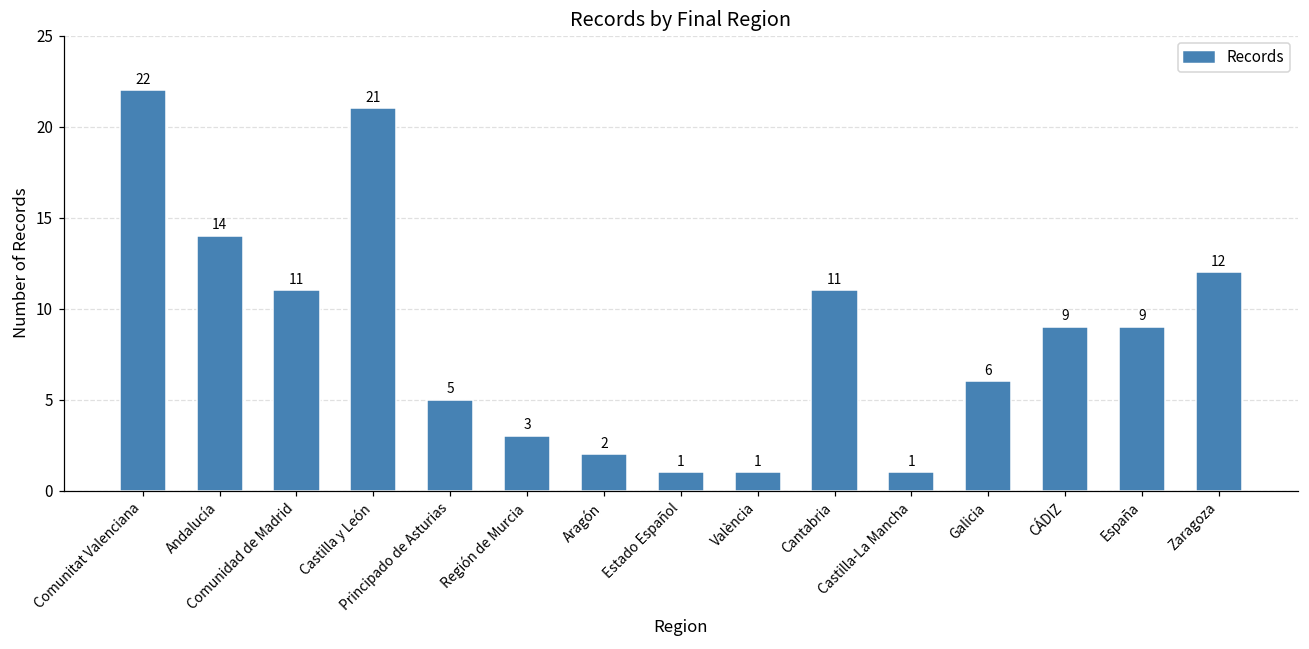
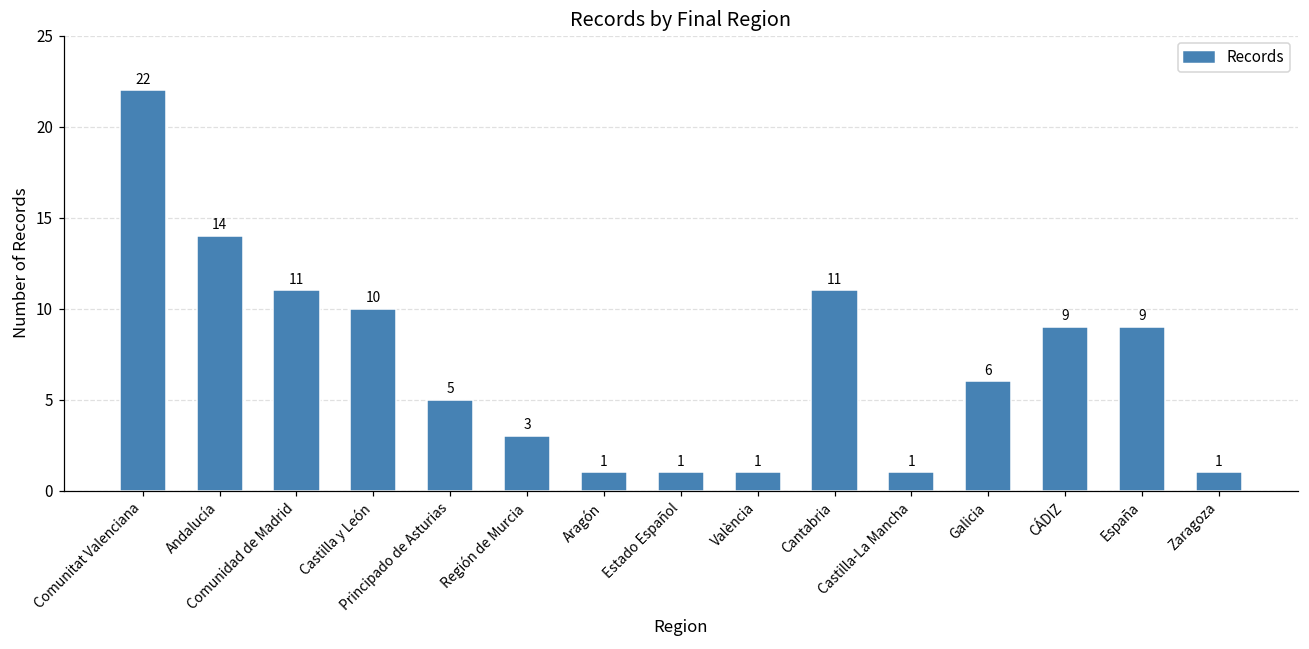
  {
    "Comunitat Valenciana": 22,
    "Andalucía": 14,
    "Comunidad de Madrid": 11,
-   "Castilla y León": 21,
+   "Castilla y León": 10,
    "Principado de Asturias": 5,
    "Región de Murcia": 3,
-   "Aragón": 2,
+   "Aragón": 1,
    "Estado Español": 1,
    "València": 1,
    "Cantabria": 11,
    "Castilla-La Mancha": 1,
    "Galicia": 6,
    "CÁDIZ": 9,
    "España": 9,
-   "Zaragoza": 12
+   "Zaragoza": 1
  }
